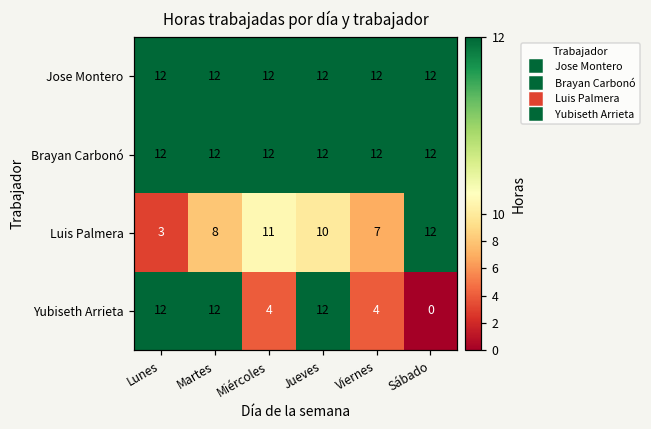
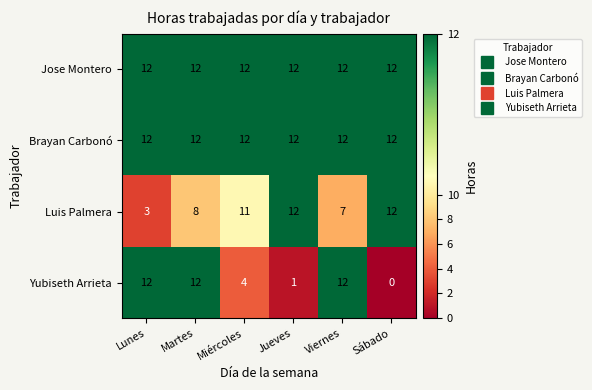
  {
    "Jose Montero": {
      "Lunes": 12,
      "Martes": 12,
      "Miércoles": 12,
      "Jueves": 12,
      "Viernes": 12,
      "Sábado": 12
    },
    "Brayan Carbonó": {
      "Lunes": 12,
      "Martes": 12,
      "Miércoles": 12,
      "Jueves": 12,
      "Viernes": 12,
      "Sábado": 12
    },
    "Luis Palmera": {
      "Lunes": 3,
      "Martes": 8,
      "Miércoles": 11,
-     "Jueves": 10,
+     "Jueves": 12,
      "Viernes": 7,
      "Sábado": 12
    },
    "Yubiseth Arrieta": {
      "Lunes": 12,
      "Martes": 12,
      "Miércoles": 4,
-     "Jueves": 12,
-     "Viernes": 4,
+     "Jueves": 1,
+     "Viernes": 12,
      "Sábado": 0
    }
  }
